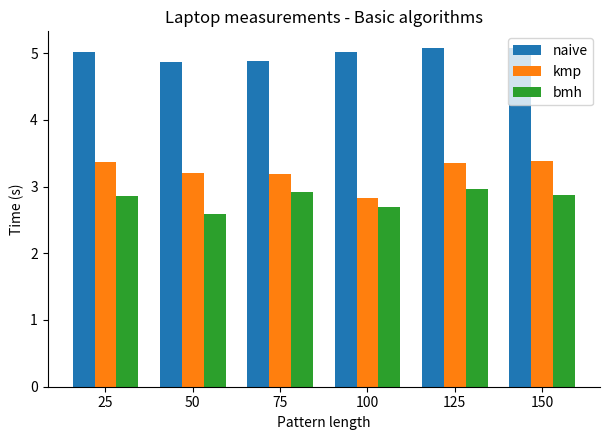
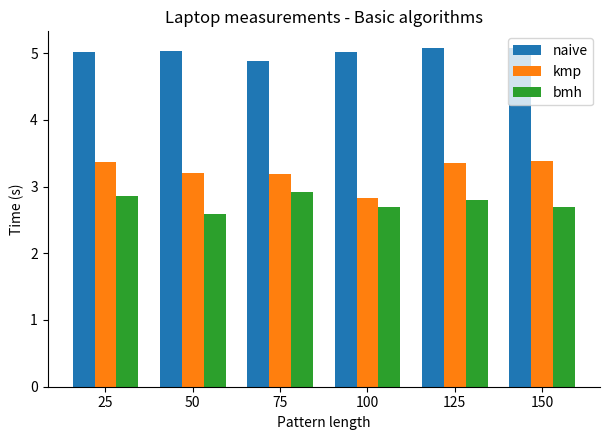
  {
    "naive": {
      "25": 5.0,
-     "50": 4.9,
+     "50": 5.0,
      "75": 4.9,
      "100": 5.0,
      "125": 5.1
    },
    "kmp": {
      "25": 3.4,
      "50": 3.2,
      "75": 3.2,
      "100": 2.8,
      "125": 3.4,
      "150": 3.4
    },
    "bmh": {
      "25": 2.9,
      "50": 2.6,
      "75": 2.9,
      "100": 2.7,
-     "125": 3.0,
-     "150": 2.9
+     "125": 2.8,
+     "150": 2.7
    }
  }
